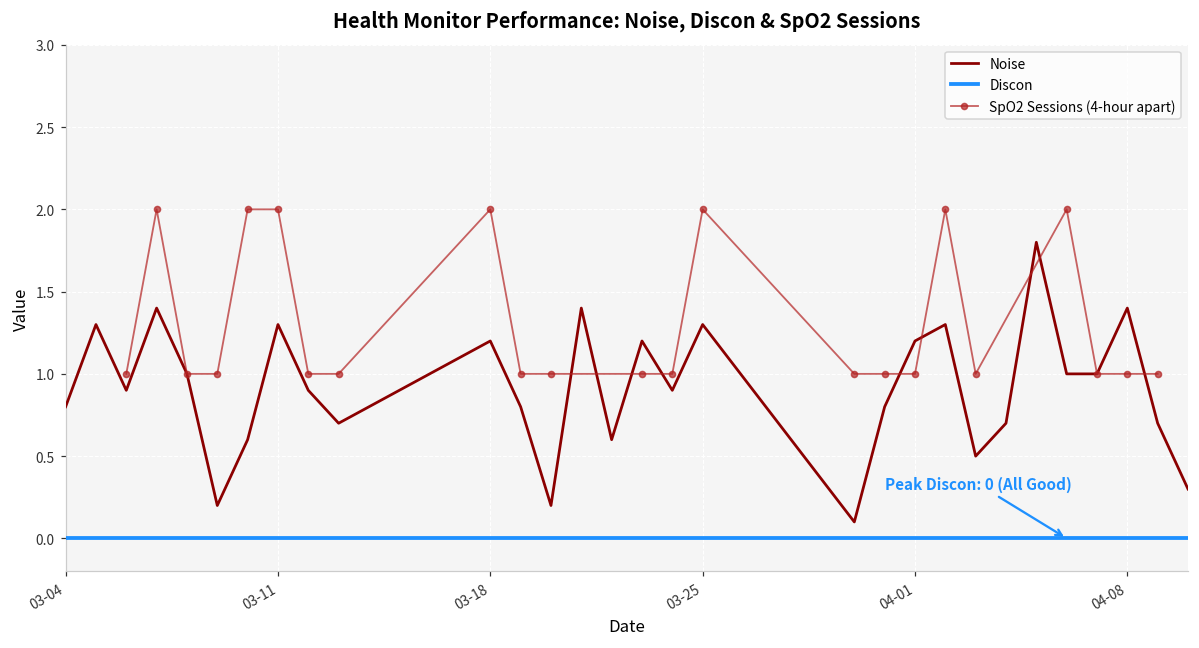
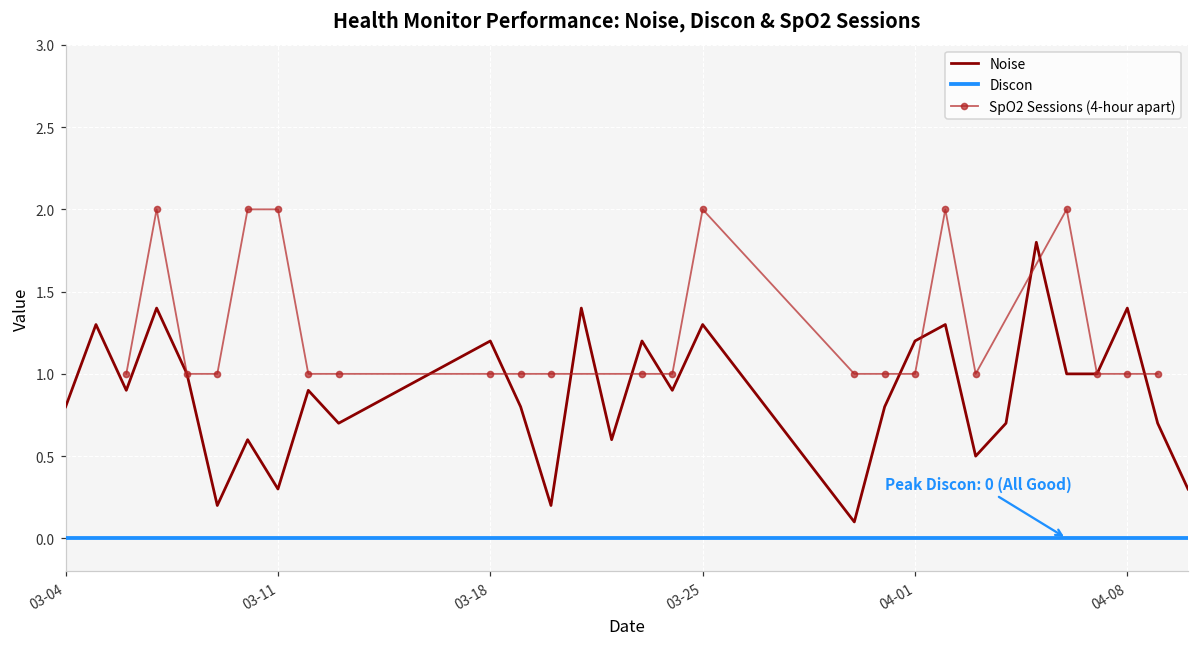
  {
    "Noise": {
      "03-04": 0.8,
-     "03-11": 1.3,
+     "03-11": 0.3,
      "03-18": 1.2,
      "03-25": 1.3,
      "04-01": 1.2,
      "04-08": 1.4
    },
    "Discon": {
      "04-01": 0
    },
    "SpO2 Sessions (4-hour apart)": {
      "03-11": 2,
-     "03-18": 2,
+     "03-18": 1,
      "03-25": 2,
      "04-01": 1,
      "04-08": 1
    }
  }
